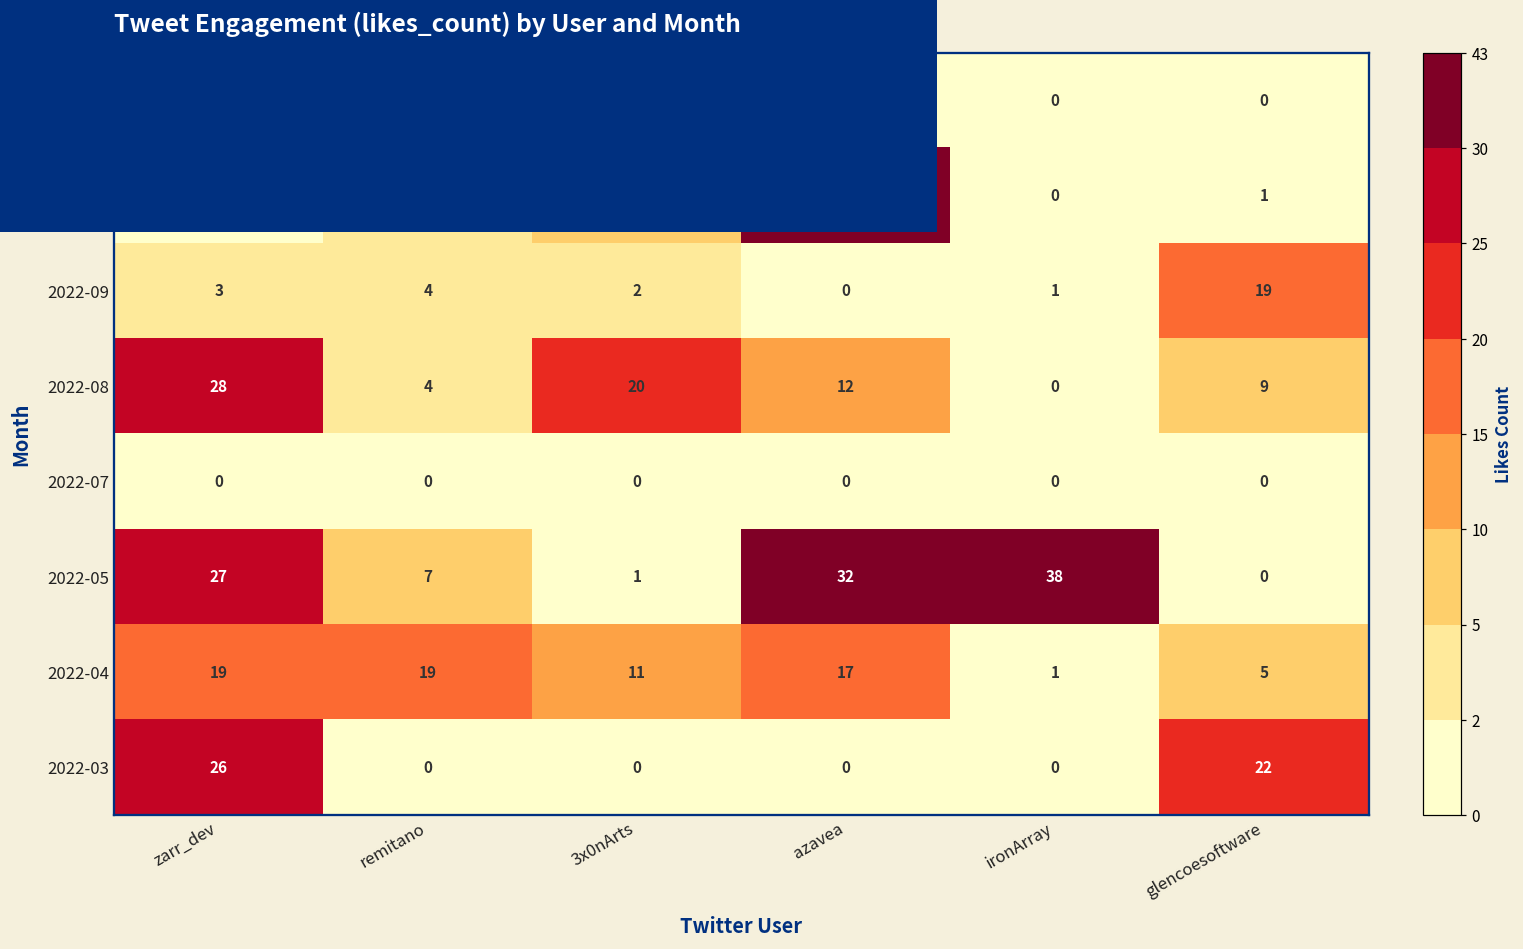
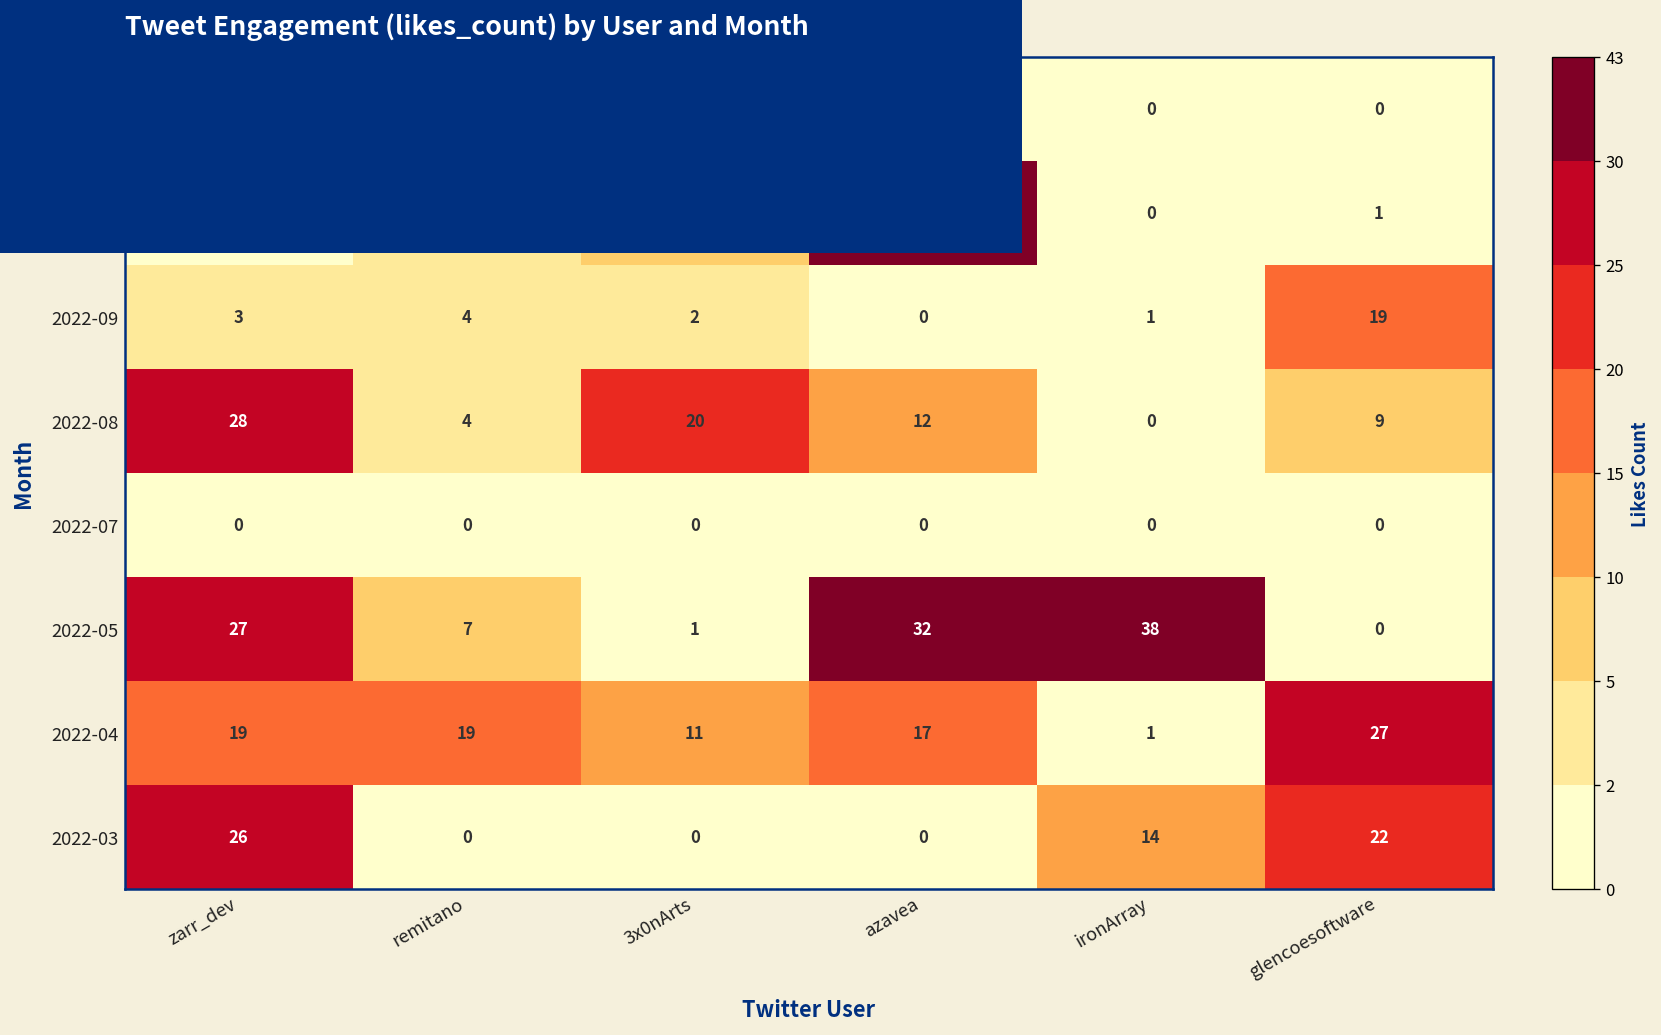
  {
    "2022-09": {
      "zarr_dev": 3,
      "remitano": 4,
      "3x0nArts": 2,
      "azavea": 0,
      "ironArray": 1,
      "glencoesoftware": 19
    },
    "2022-08": {
      "zarr_dev": 28,
      "remitano": 4,
      "3x0nArts": 20,
      "azavea": 12,
      "ironArray": 0,
      "glencoesoftware": 9
    },
    "2022-07": {
      "zarr_dev": 0,
      "remitano": 0,
      "3x0nArts": 0,
      "azavea": 0,
      "ironArray": 0,
      "glencoesoftware": 0
    },
    "2022-05": {
      "zarr_dev": 27,
      "remitano": 7,
      "3x0nArts": 1,
      "azavea": 32,
      "ironArray": 38,
      "glencoesoftware": 0
    },
    "2022-04": {
      "zarr_dev": 19,
      "remitano": 19,
      "3x0nArts": 11,
      "azavea": 17,
      "ironArray": 1,
-     "glencoesoftware": 5
+     "glencoesoftware": 27
    },
    "2022-03": {
      "zarr_dev": 26,
      "remitano": 0,
      "3x0nArts": 0,
      "azavea": 0,
-     "ironArray": 0,
+     "ironArray": 14,
      "glencoesoftware": 22
    }
  }
